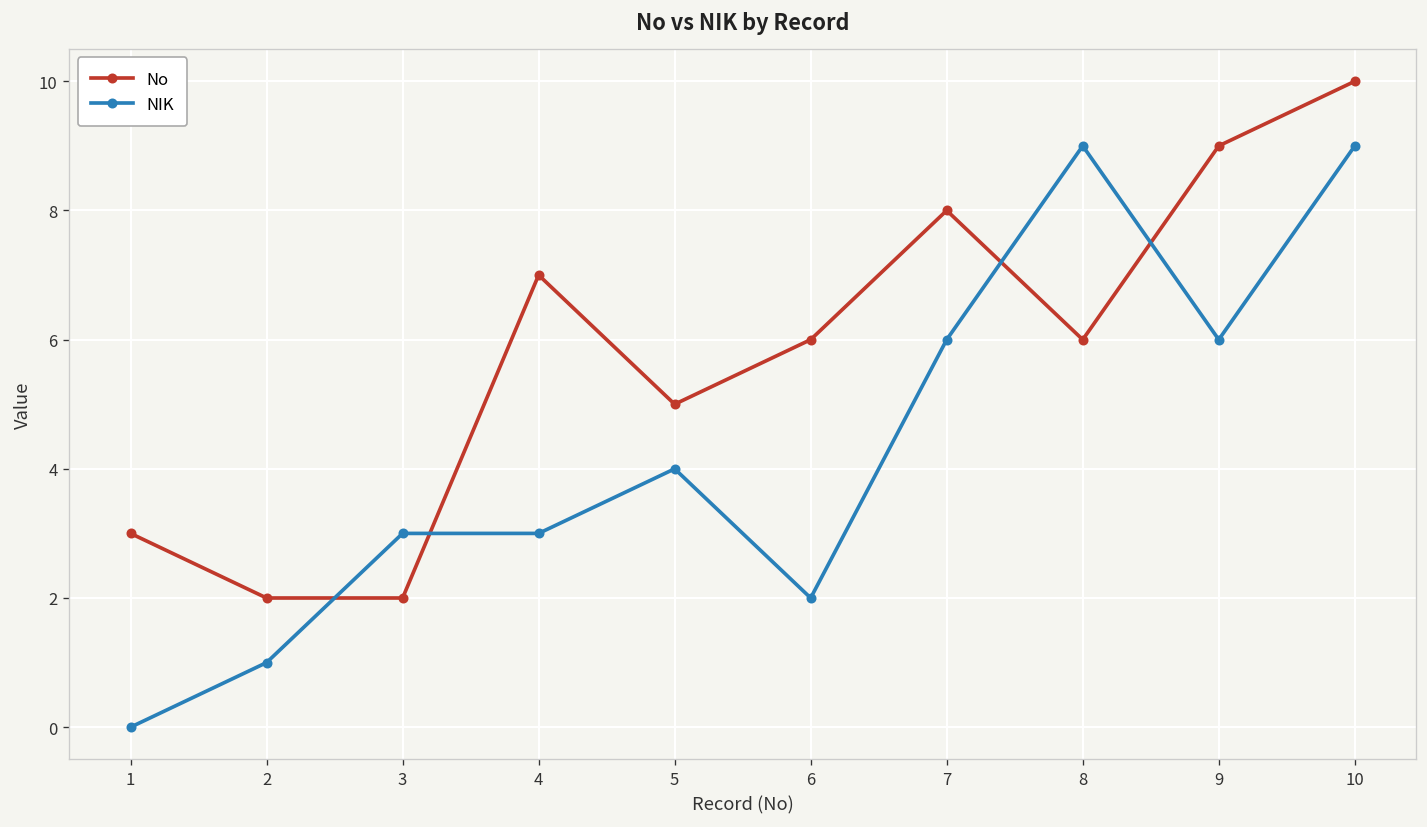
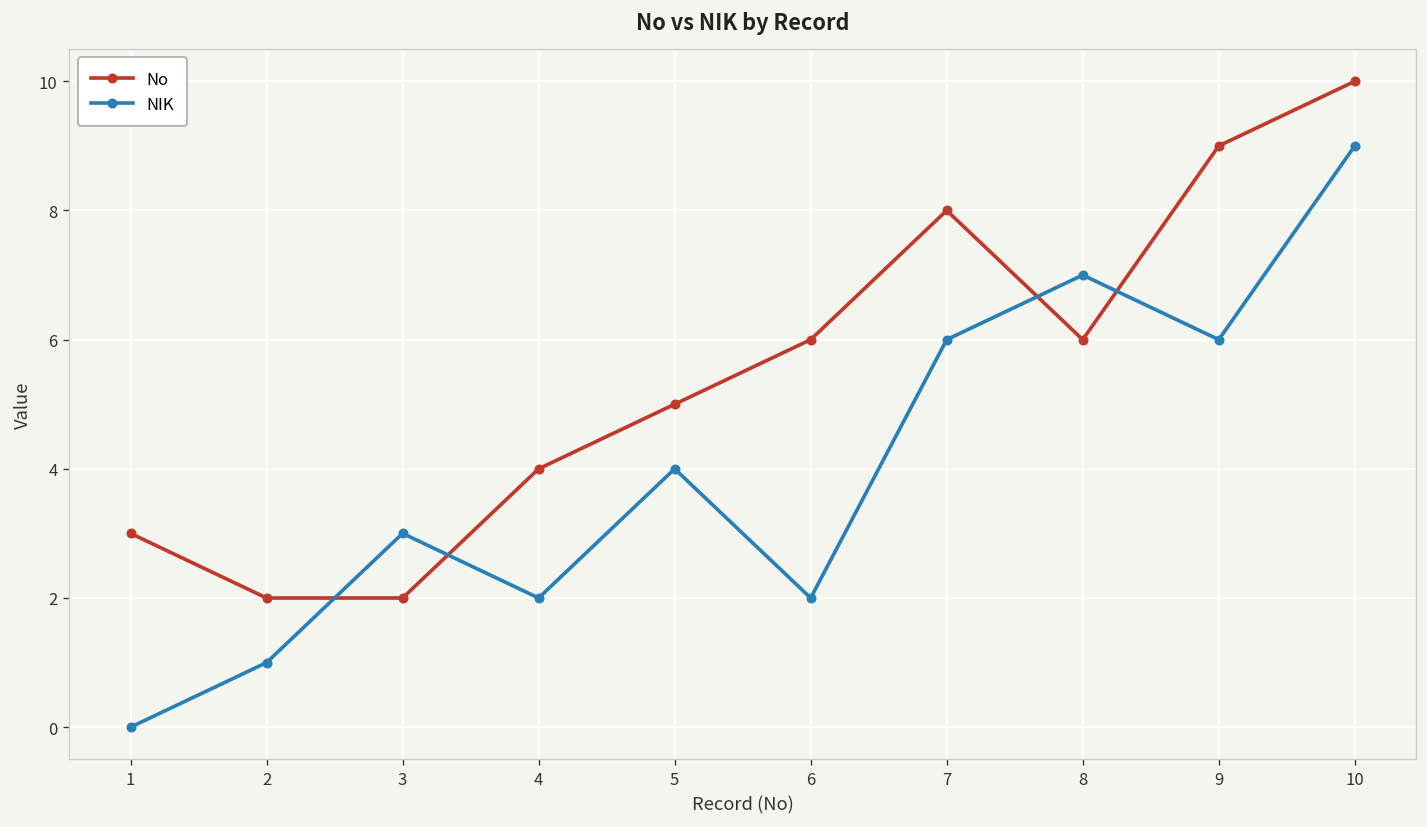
  {
    "No": {
      "1": 3,
      "2": 2,
      "3": 2,
-     "4": 7,
+     "4": 4,
      "5": 5,
      "6": 6,
      "7": 8,
      "8": 6,
      "9": 9,
      "10": 10
    },
    "NIK": {
      "1": 0,
      "2": 1,
      "3": 3,
-     "4": 3,
+     "4": 2,
      "5": 4,
      "6": 2,
      "7": 6,
-     "8": 9,
+     "8": 7,
      "9": 6,
      "10": 9
    }
  }
